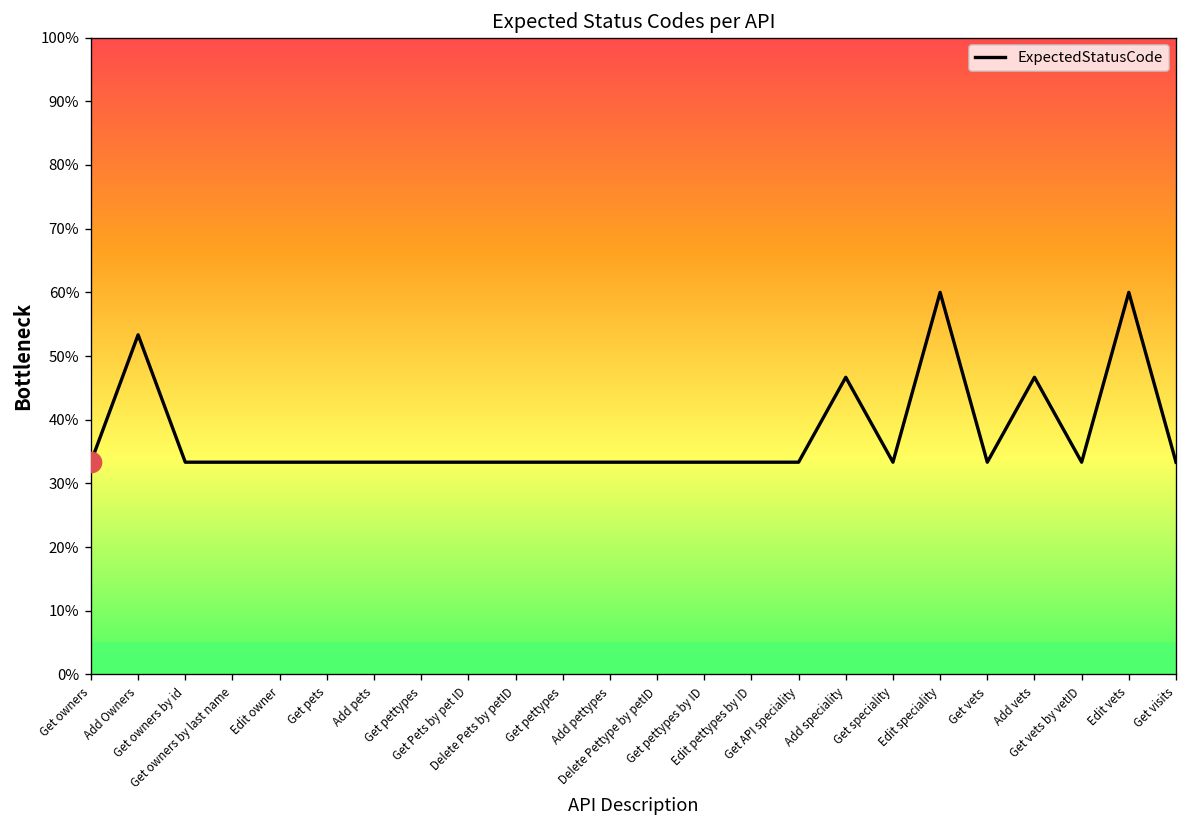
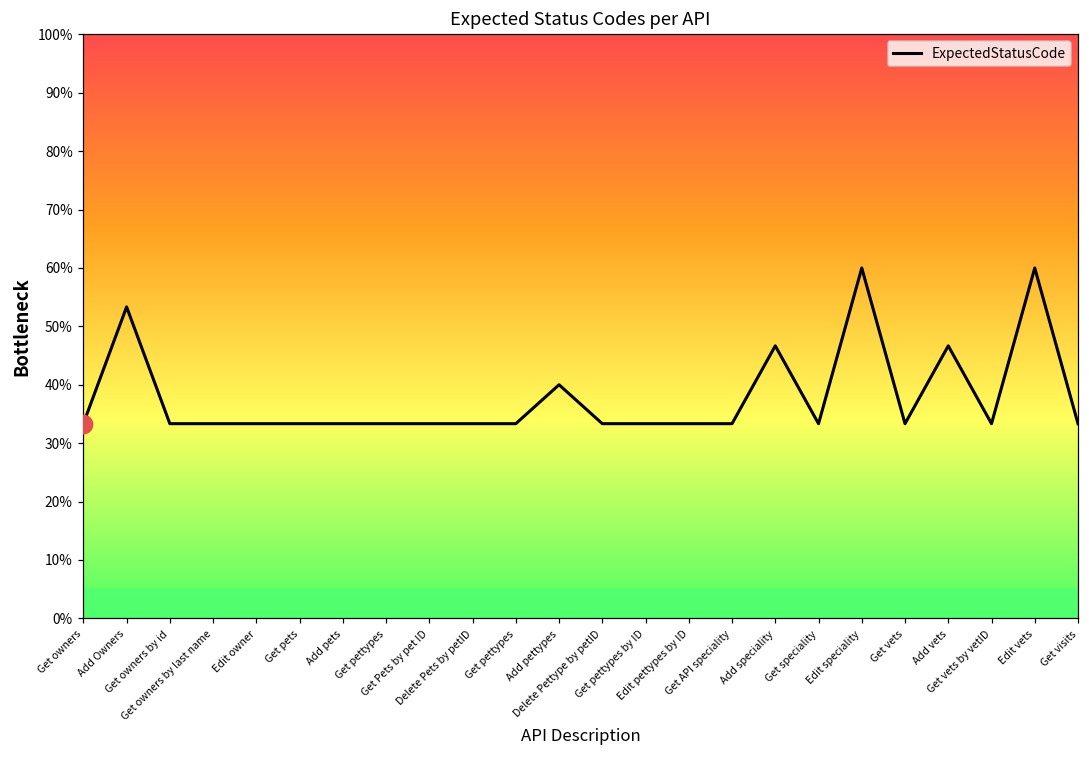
  {
    "ExpectedStatusCode": {
      "Add Owners": "53%",
      "Get owners by id": "33%",
      "Get owners by last name": "33%",
      "Edit owner": "33%",
      "Get pets": "33%",
      "Add pets": "33%",
      "Get Pets by pet ID": "33%",
      "Delete Pets by petID": "33%",
-     "Add pettypes": "33%",
+     "Add pettypes": "40%",
      "Delete Pettype by petID": "33%",
      "Get pettypes by ID": "33%",
      "Edit pettypes by ID": "33%",
      "Get API speciality": "33%",
      "Add speciality": "47%",
      "Get speciality": "33%",
      "Edit speciality": "60%",
      "Get vets": "33%",
      "Add vets": "47%",
      "Get vets by vetID": "33%",
      "Edit vets": "60%",
      "Get visits": "33%"
    }
  }
